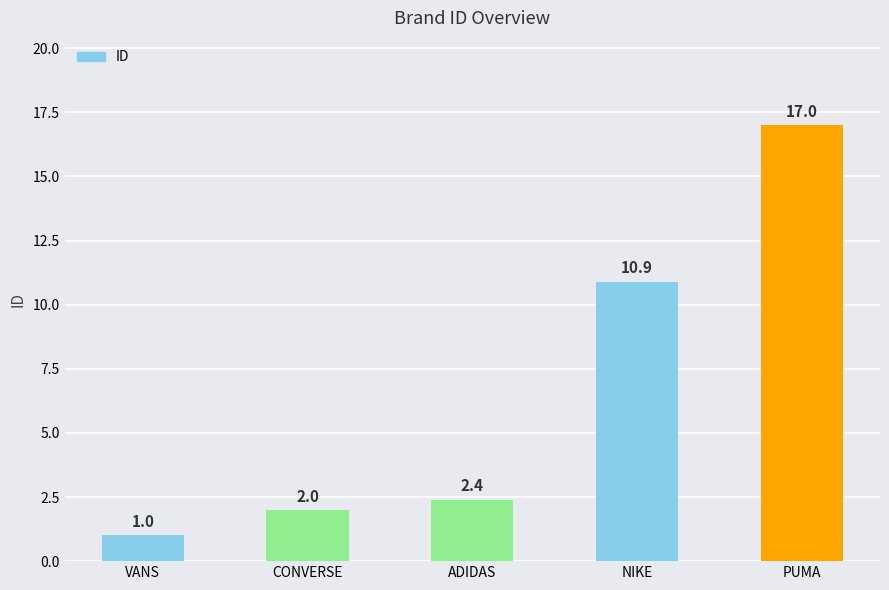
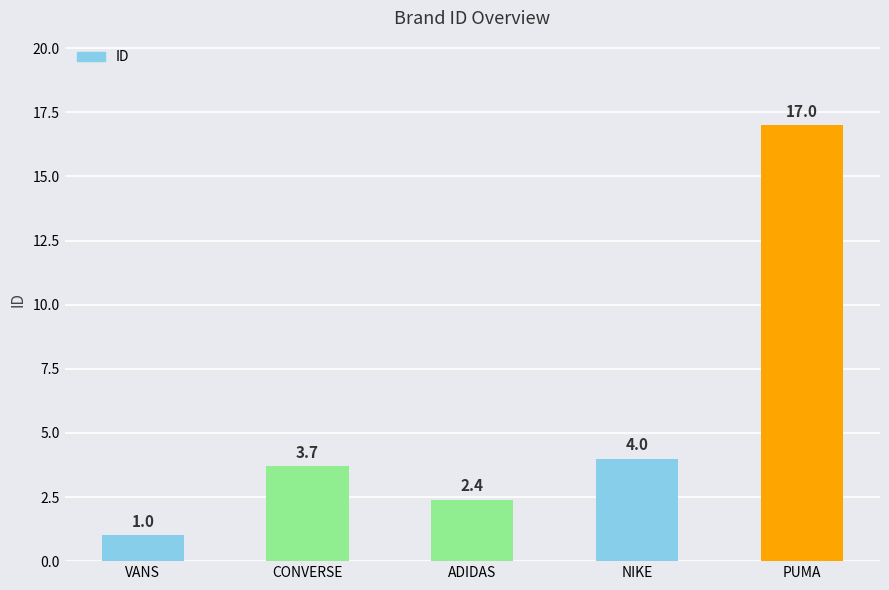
  {
    "VANS": 1.0,
-   "CONVERSE": 2.0,
+   "CONVERSE": 3.7,
    "ADIDAS": 2.4,
-   "NIKE": 10.9,
+   "NIKE": 4.0,
    "PUMA": 17.0
  }
